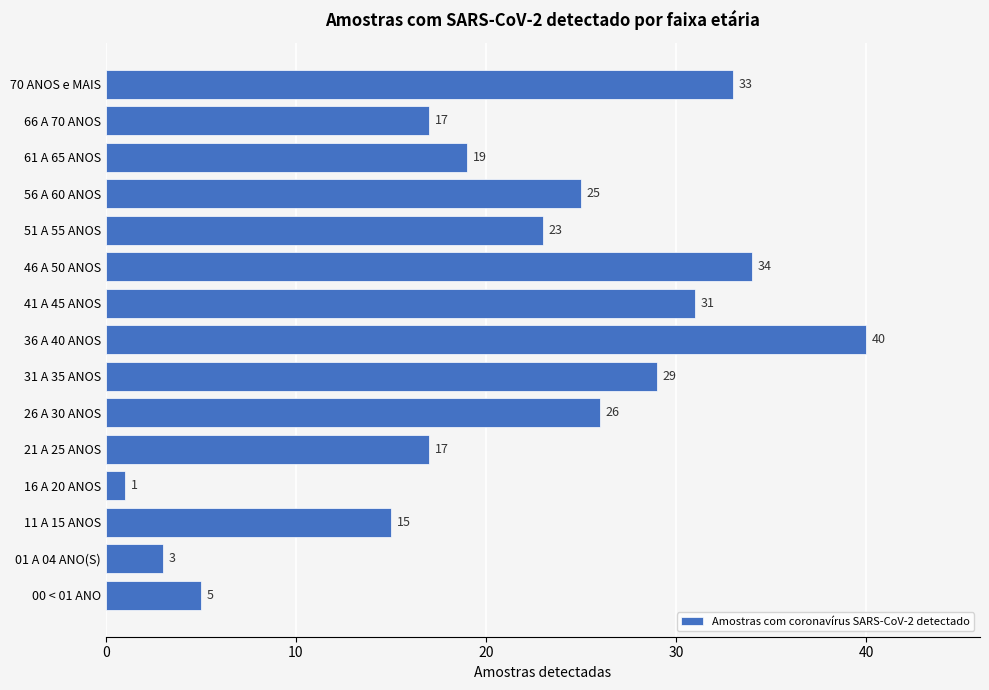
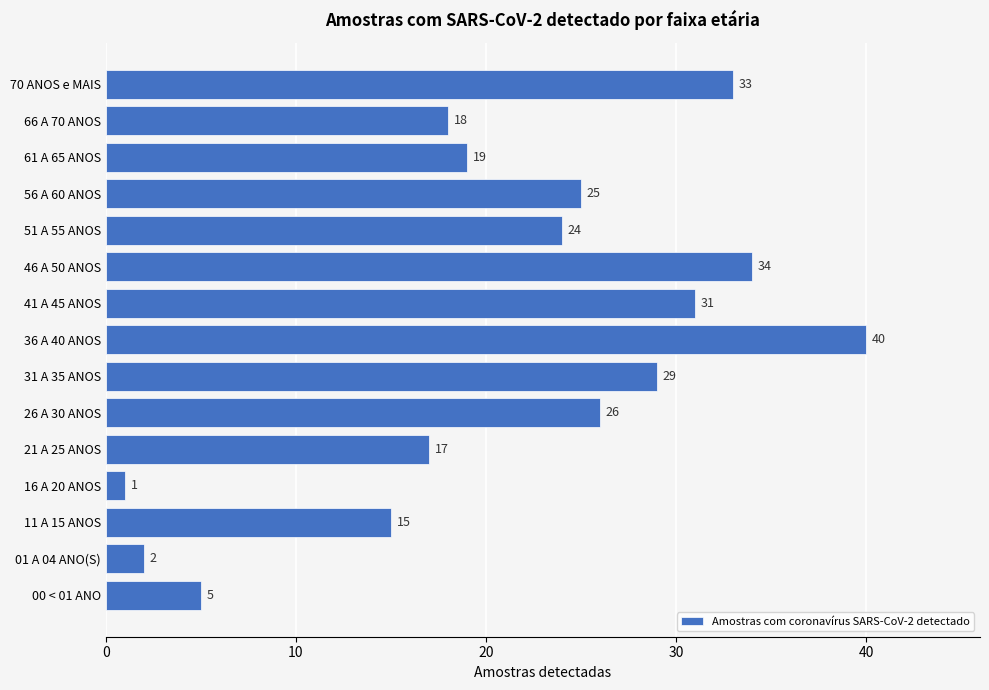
  {
    "70 ANOS e MAIS": 33,
-   "66 A 70 ANOS": 17,
+   "66 A 70 ANOS": 18,
    "61 A 65 ANOS": 19,
    "56 A 60 ANOS": 25,
-   "51 A 55 ANOS": 23,
+   "51 A 55 ANOS": 24,
    "46 A 50 ANOS": 34,
    "41 A 45 ANOS": 31,
    "36 A 40 ANOS": 40,
    "31 A 35 ANOS": 29,
    "26 A 30 ANOS": 26,
    "21 A 25 ANOS": 17,
    "16 A 20 ANOS": 1,
    "11 A 15 ANOS": 15,
-   "01 A 04 ANO(S)": 3,
+   "01 A 04 ANO(S)": 2,
    "00 < 01 ANO": 5
  }
